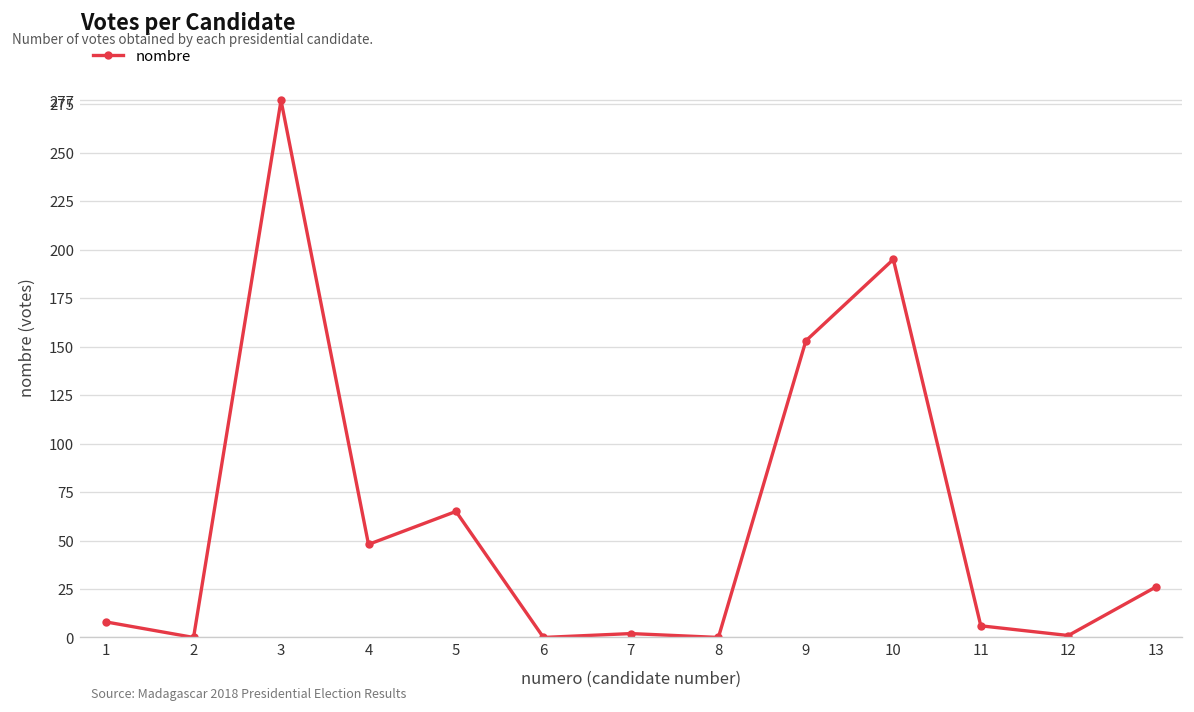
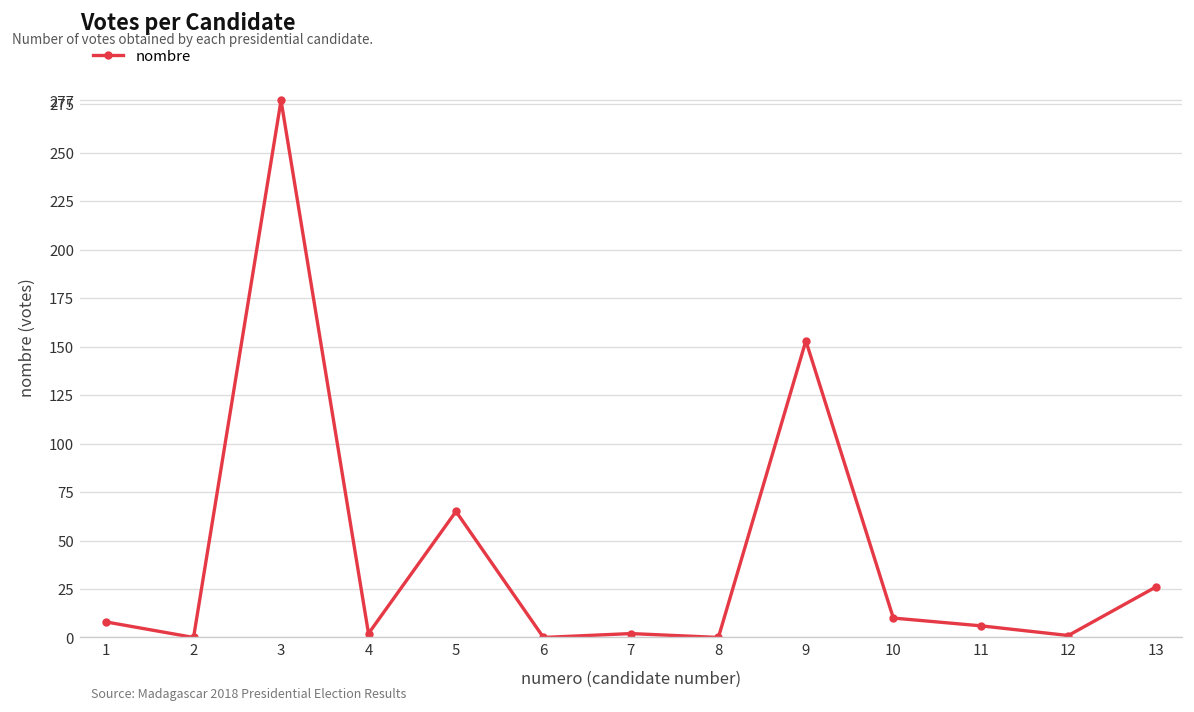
  {
    "1": 8,
    "2": 0,
    "3": 277,
-   "4": 48,
+   "4": 2,
    "5": 65,
    "6": 0,
    "7": 2,
    "8": 0,
    "9": 153,
-   "10": 195,
+   "10": 10,
    "11": 6,
    "12": 1,
    "13": 26
  }
